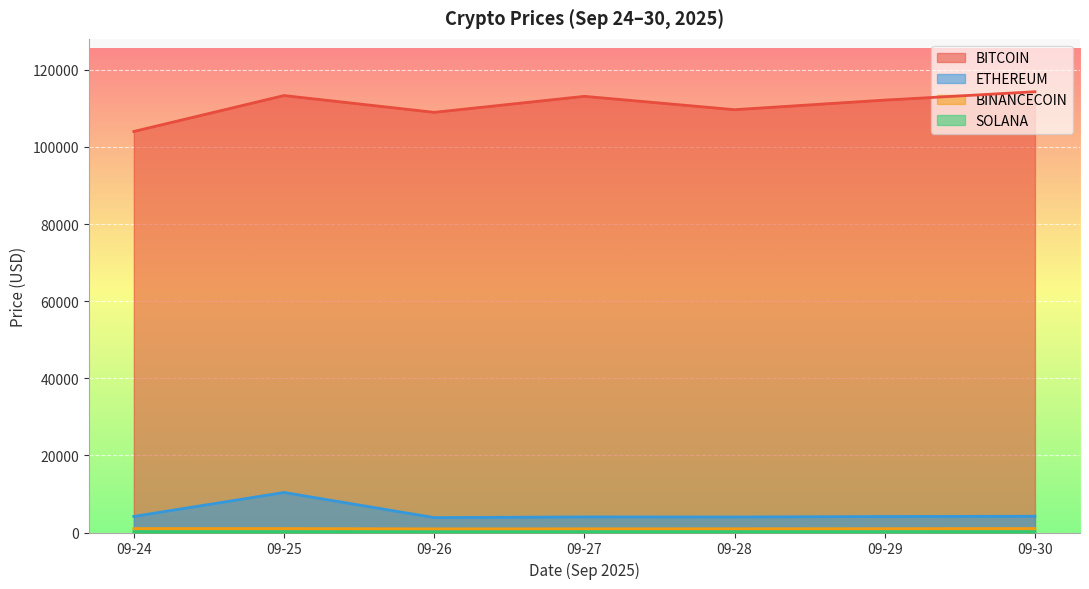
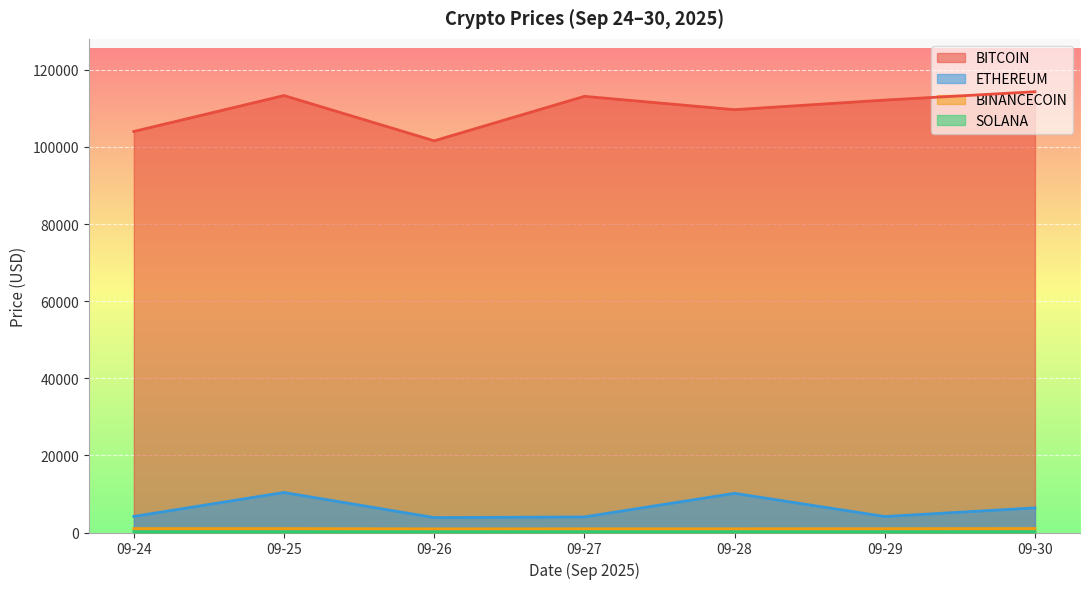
  {
    "BITCOIN": {
      "09-24": 104000,
      "09-25": 113000,
-     "09-26": 109000,
+     "09-26": 102000,
      "09-27": 113000,
      "09-28": 110000,
      "09-29": 112000
    },
    "ETHEREUM": {
      "09-24": 4000,
      "09-25": 10000,
      "09-26": 4000,
      "09-27": 4000,
-     "09-28": 4000,
+     "09-28": 10000,
      "09-29": 4000,
-     "09-30": 4000
+     "09-30": 6000
    },
    "BINANCECOIN": {
      "09-24": 1000,
      "09-25": 1000,
      "09-26": 1000,
      "09-27": 1000,
      "09-28": 1000,
      "09-29": 1000,
      "09-30": 1000
    },
    "SOLANA": {
      "09-24": 0,
      "09-25": 0,
      "09-26": 0,
      "09-27": 0,
      "09-28": 0,
      "09-29": 0,
      "09-30": 0
    }
  }
